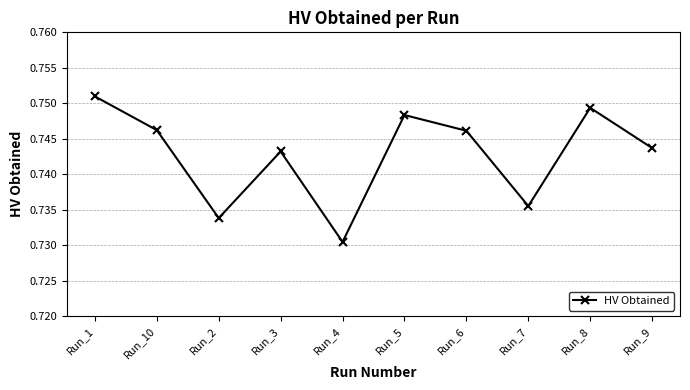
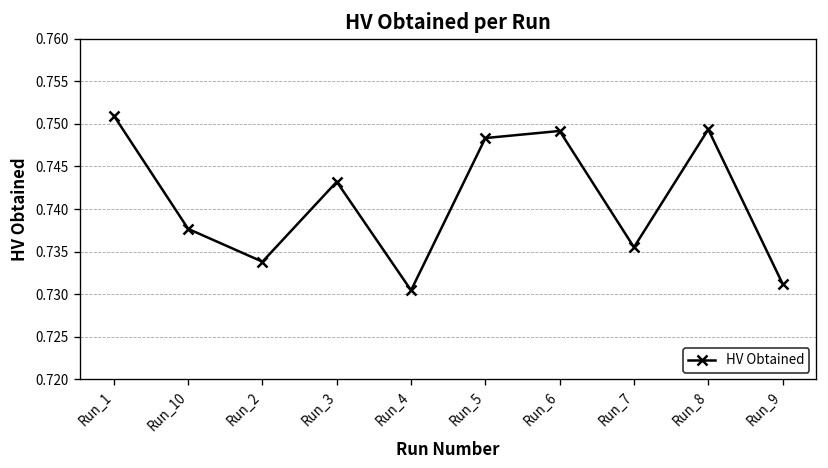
  {
    "Run_1": 0.751,
-   "Run_10": 0.746,
+   "Run_10": 0.738,
    "Run_2": 0.734,
    "Run_3": 0.743,
    "Run_4": 0.730,
    "Run_5": 0.748,
-   "Run_6": 0.746,
+   "Run_6": 0.749,
    "Run_7": 0.736,
    "Run_8": 0.749,
-   "Run_9": 0.744
+   "Run_9": 0.731
  }
